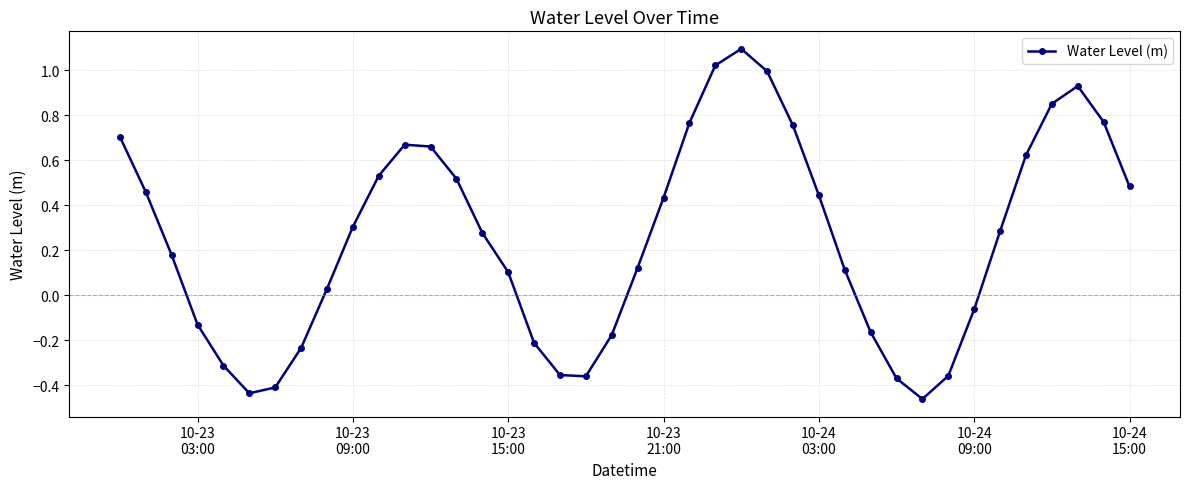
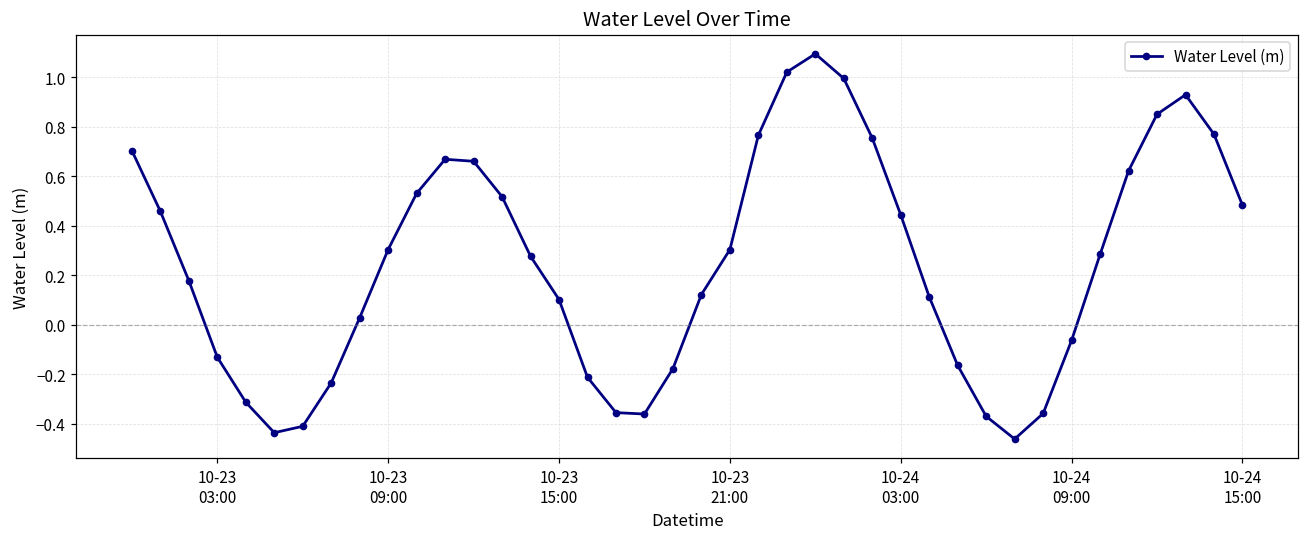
  {
    "10-23 03:00": -0.13,
    "10-23 09:00": 0.30,
    "10-23 15:00": 0.10,
-   "10-23 21:00": 0.43,
+   "10-23 21:00": 0.30,
    "10-24 03:00": 0.44,
    "10-24 09:00": -0.06,
    "10-24 15:00": 0.48
  }
